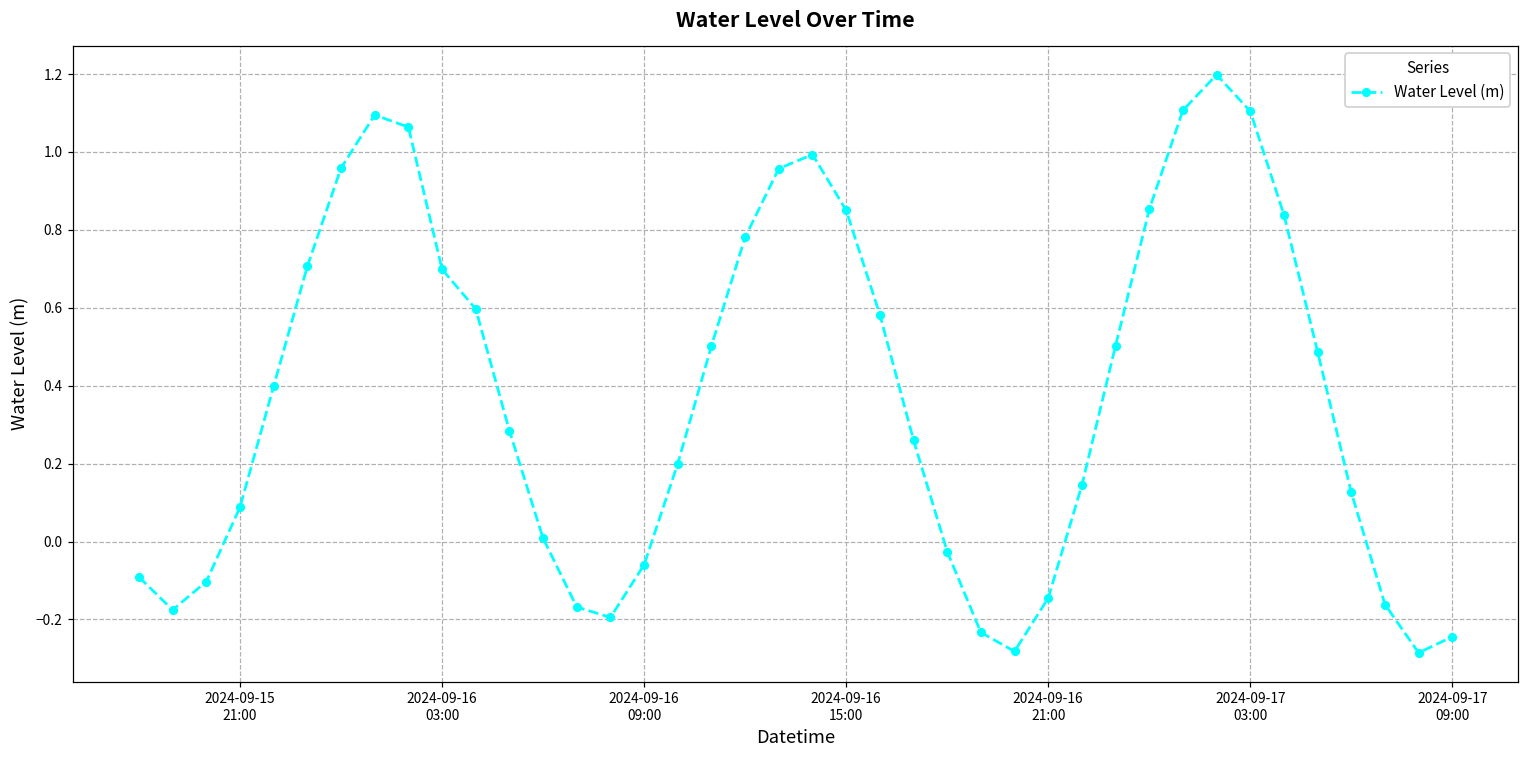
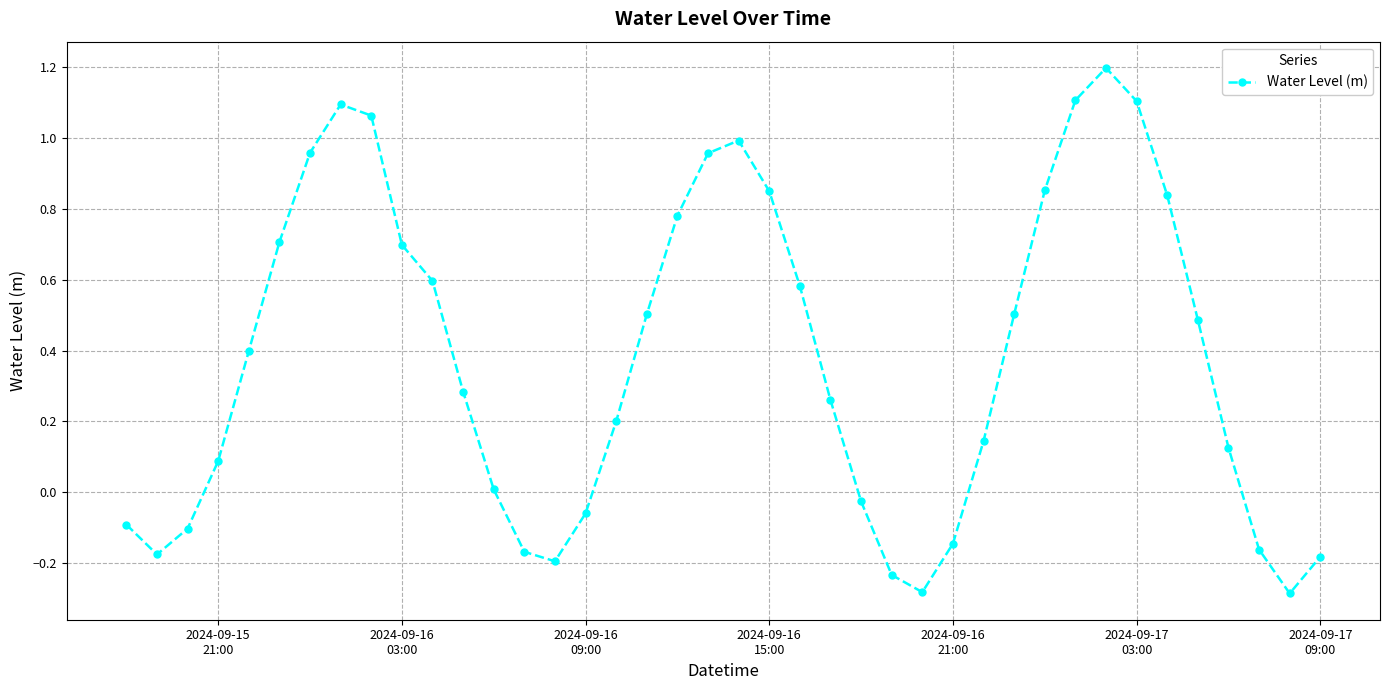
  {
    "2024-09-15 21:00": 0.09,
    "2024-09-16 03:00": 0.70,
    "2024-09-16 09:00": -0.06,
    "2024-09-16 15:00": 0.85,
    "2024-09-16 21:00": -0.14,
    "2024-09-17 03:00": 1.10,
-   "2024-09-17 09:00": -0.24
+   "2024-09-17 09:00": -0.18
  }
